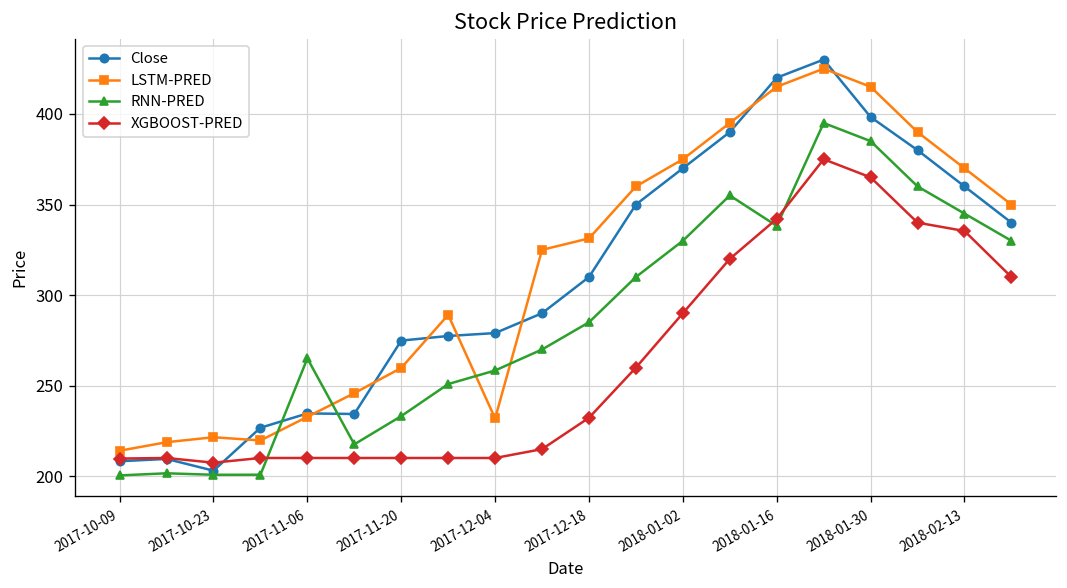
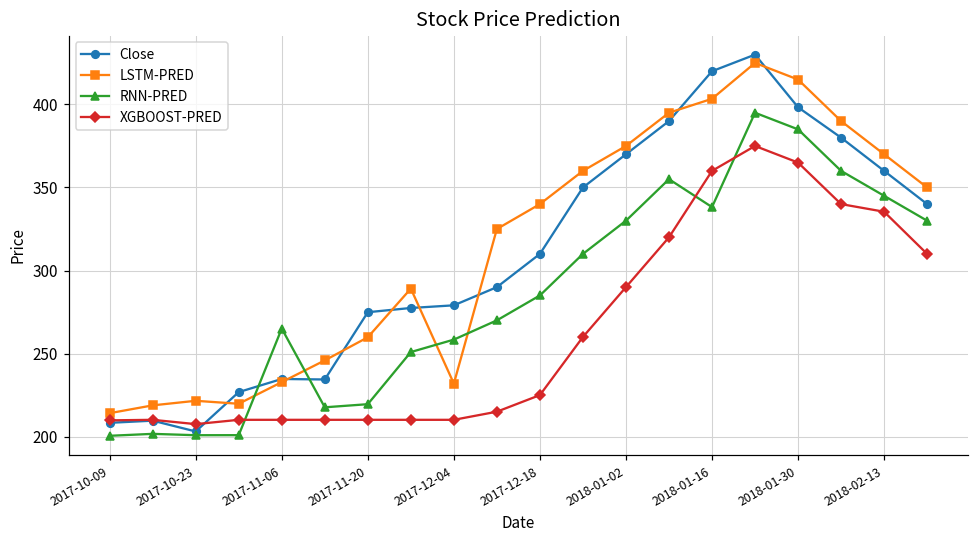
  {
    "Close": {
      "2017-10-23": 203,
      "2017-11-06": 235,
      "2017-11-20": 275,
      "2017-12-04": 279,
      "2017-12-18": 310,
      "2018-01-02": 370,
      "2018-01-16": 420,
      "2018-01-30": 398,
      "2018-02-13": 360
    },
    "LSTM-PRED": {
      "2017-10-09": 214,
      "2017-10-23": 222,
      "2017-11-06": 233,
      "2017-11-20": 260,
      "2017-12-04": 232,
-     "2017-12-18": 331,
+     "2017-12-18": 340,
      "2018-01-02": 375,
-     "2018-01-16": 415,
+     "2018-01-16": 403,
      "2018-01-30": 415,
      "2018-02-13": 370
    },
    "RNN-PRED": {
      "2017-10-09": 200,
      "2017-10-23": 201,
      "2017-11-06": 265,
-     "2017-11-20": 233,
+     "2017-11-20": 220,
      "2017-12-04": 258,
      "2017-12-18": 285,
      "2018-01-02": 330,
      "2018-01-16": 338,
      "2018-01-30": 385,
      "2018-02-13": 345
    },
    "XGBOOST-PRED": {
      "2017-10-23": 208,
      "2017-11-06": 210,
      "2017-11-20": 210,
      "2017-12-04": 210,
-     "2017-12-18": 232,
+     "2017-12-18": 225,
      "2018-01-02": 290,
-     "2018-01-16": 342,
+     "2018-01-16": 360,
      "2018-01-30": 365,
      "2018-02-13": 335
    }
  }
